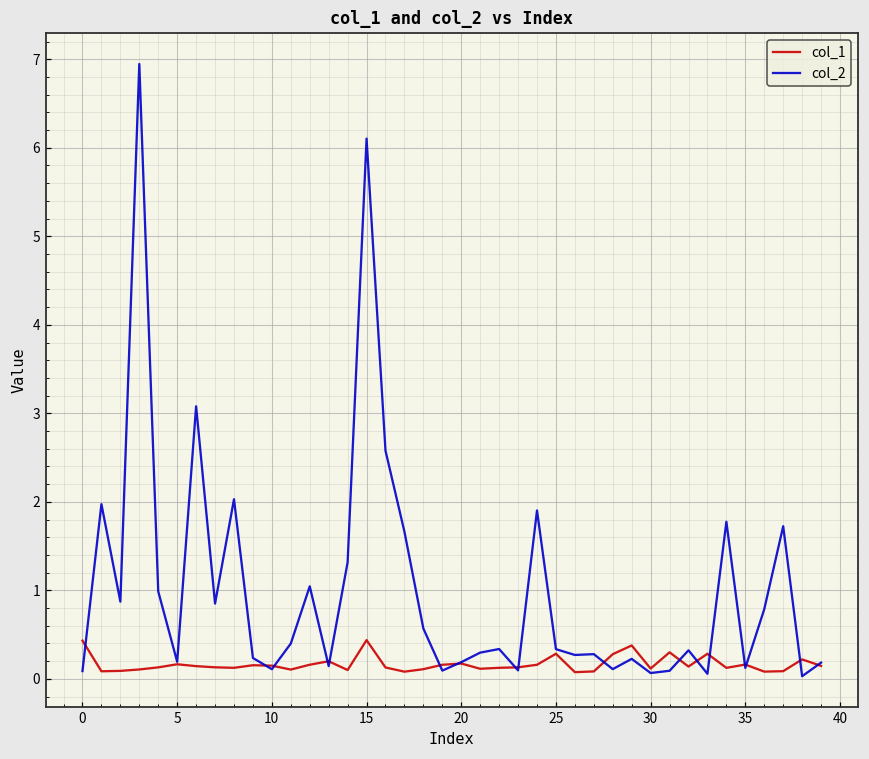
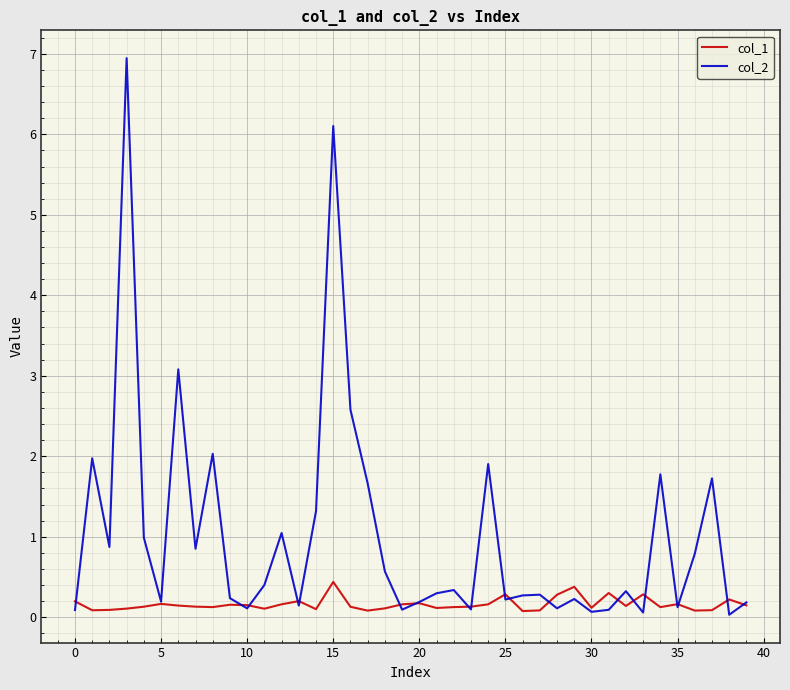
  {
    "col_1": {
-     "0": 0.4,
+     "0": 0.2,
      "10": 0.1,
      "15": 0.4,
      "25": 0.3,
      "30": 0.1,
      "35": 0.2
    },
    "col_2": {
      "0": 0.1,
      "10": 0.1,
      "15": 6.1,
-     "25": 0.3,
+     "25": 0.2,
      "30": 0.1,
      "35": 0.1
    }
  }
